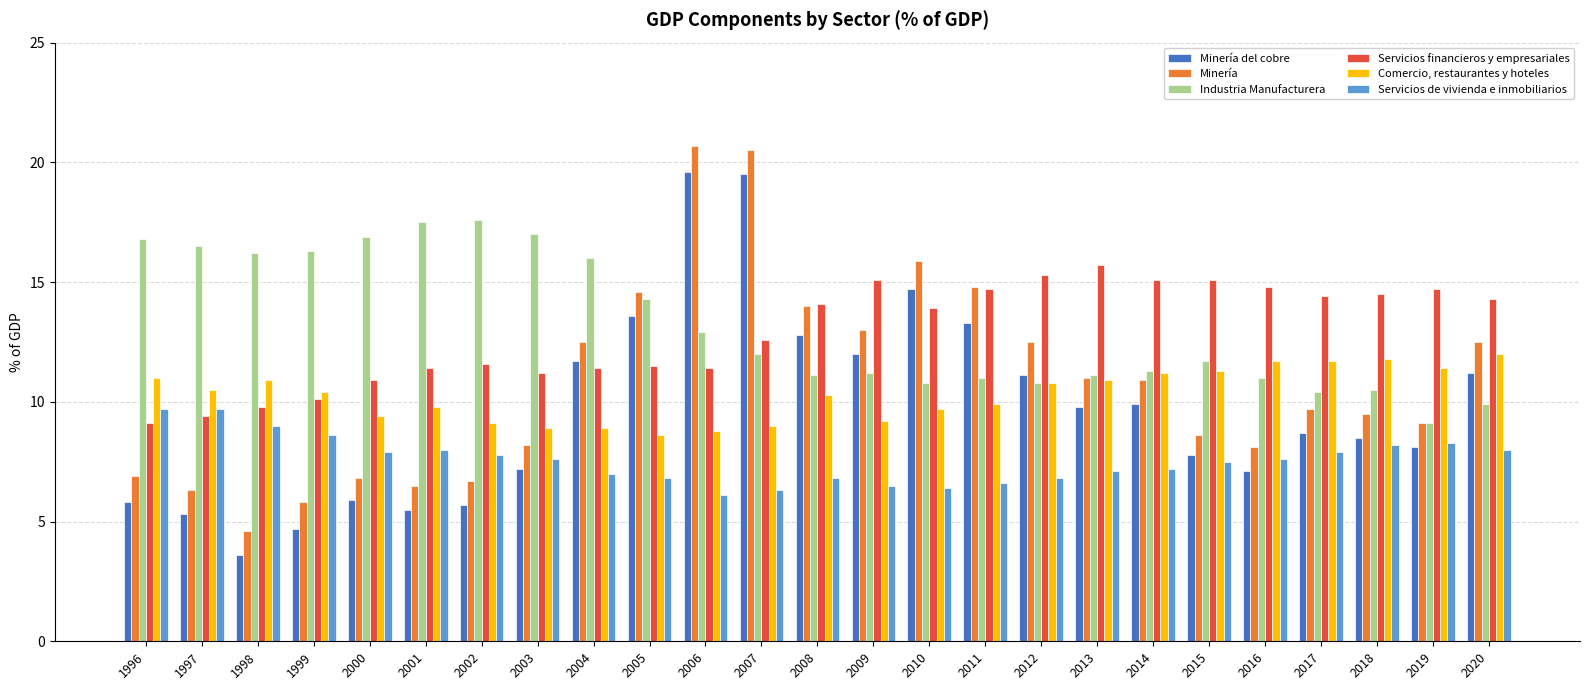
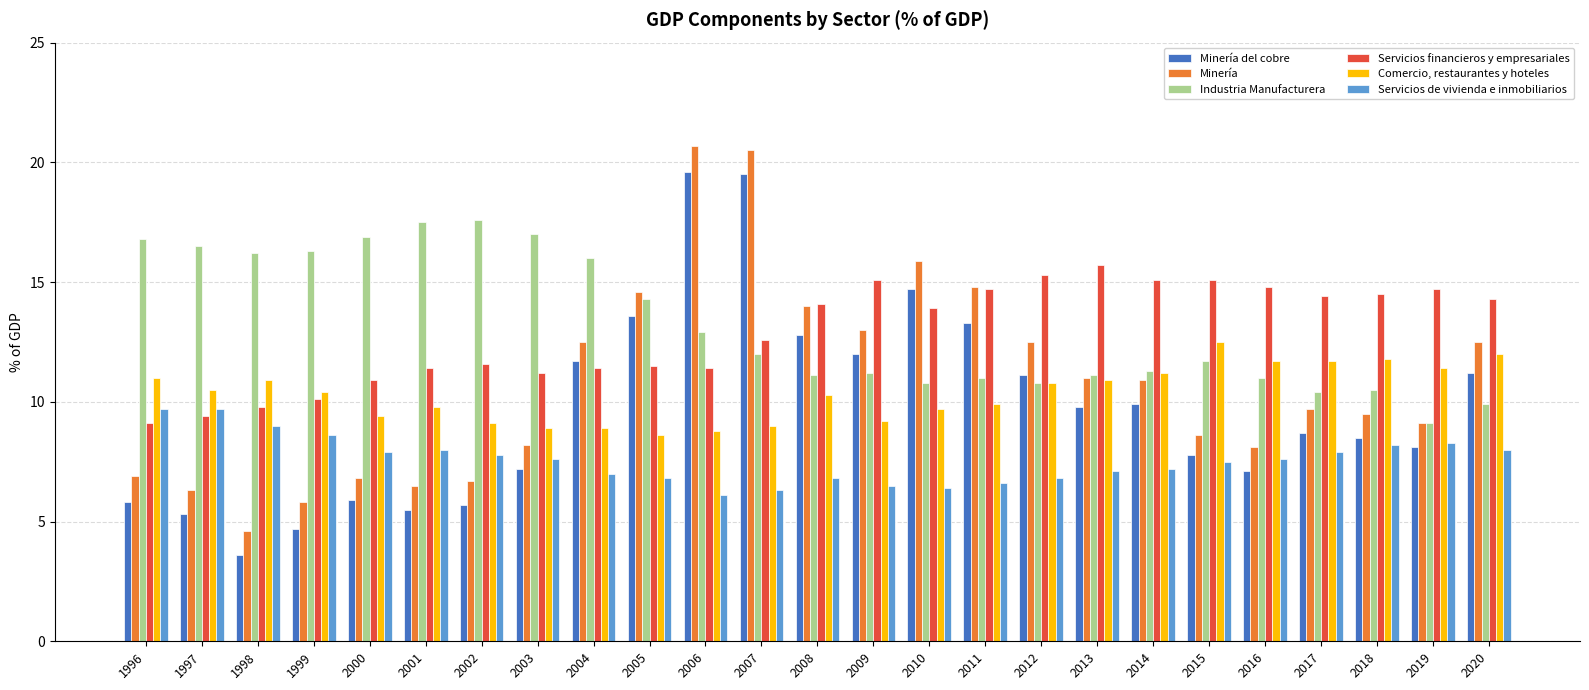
  {
    "Industria Manufacturera": {
      "1996": 16.8,
      "1997": 16.5,
      "1998": 16.2,
      "1999": 16.3,
      "2000": 16.9,
      "2001": 17.5,
      "2002": 17.6,
      "2003": 17.0,
      "2004": 16.0,
      "2005": 14.3,
      "2006": 12.9,
      "2007": 12.0,
      "2008": 11.1,
      "2009": 11.2,
      "2010": 10.8,
      "2011": 11.0,
      "2012": 10.8,
      "2013": 11.1,
      "2014": 11.3,
      "2015": 11.7,
      "2016": 11.0,
      "2017": 10.4,
      "2018": 10.5,
      "2019": 9.1,
      "2020": 9.9
    },
    "Comercio, restaurantes y hoteles": {
      "1996": 11.0,
      "1997": 10.5,
      "1998": 10.9,
      "1999": 10.4,
      "2000": 9.4,
      "2001": 9.8,
      "2002": 9.1,
      "2003": 8.9,
      "2004": 8.9,
      "2005": 8.6,
      "2006": 8.8,
      "2007": 9.0,
      "2008": 10.3,
      "2009": 9.2,
      "2010": 9.7,
      "2011": 9.9,
      "2012": 10.8,
      "2013": 10.9,
      "2014": 11.2,
-     "2015": 11.3,
+     "2015": 12.5,
      "2016": 11.7,
      "2017": 11.7,
      "2018": 11.8,
      "2019": 11.4,
      "2020": 12.0
    }
  }
